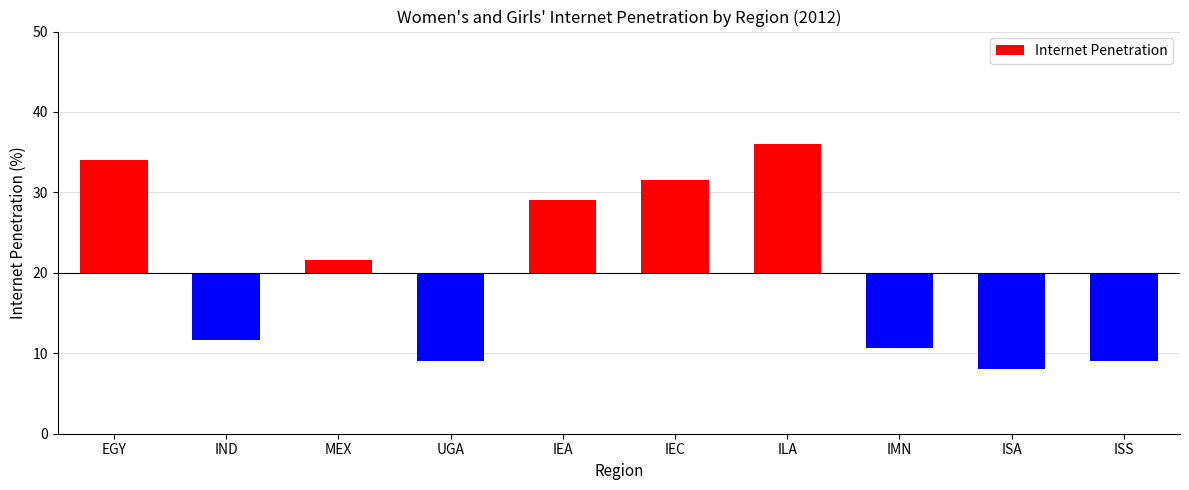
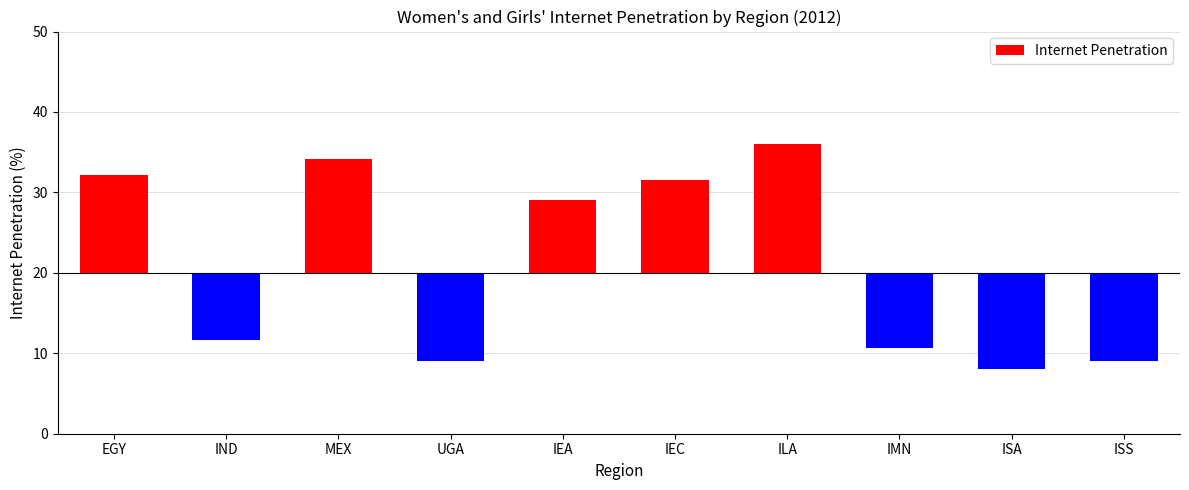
  {
-   "EGY": 34,
+   "EGY": 32,
    "IND": 12,
-   "MEX": 22,
+   "MEX": 34,
    "UGA": 9,
    "IEA": 29,
    "IEC": 32,
    "ILA": 36,
    "IMN": 11,
    "ISA": 8,
    "ISS": 9
  }
